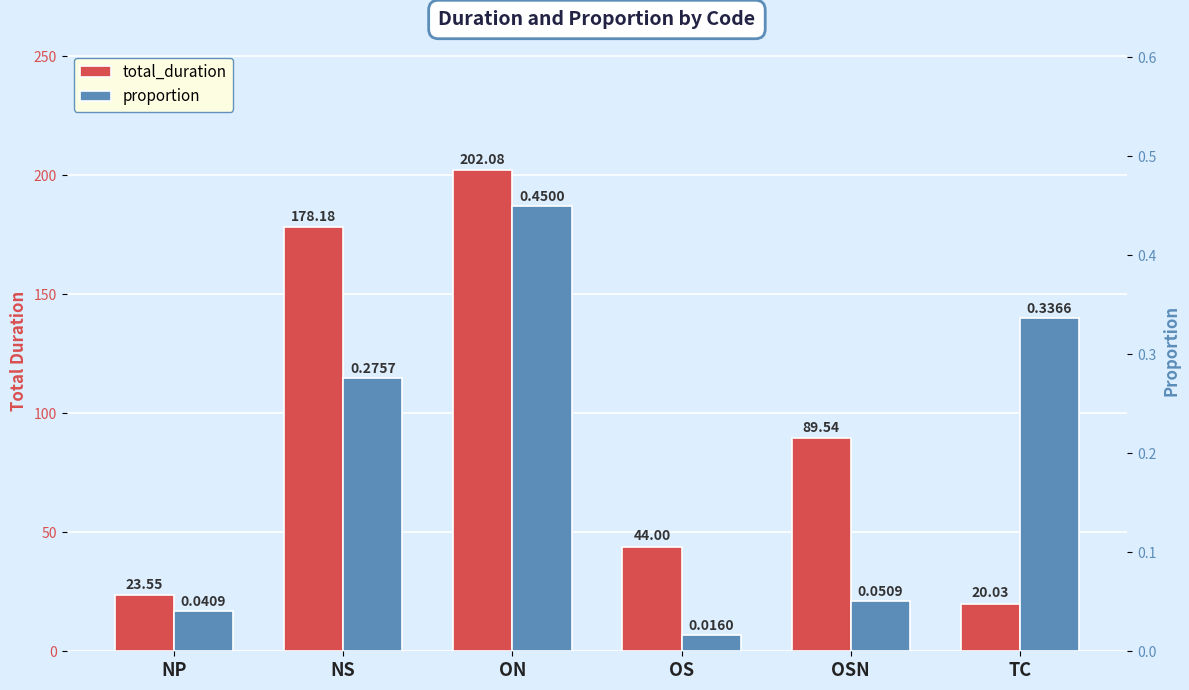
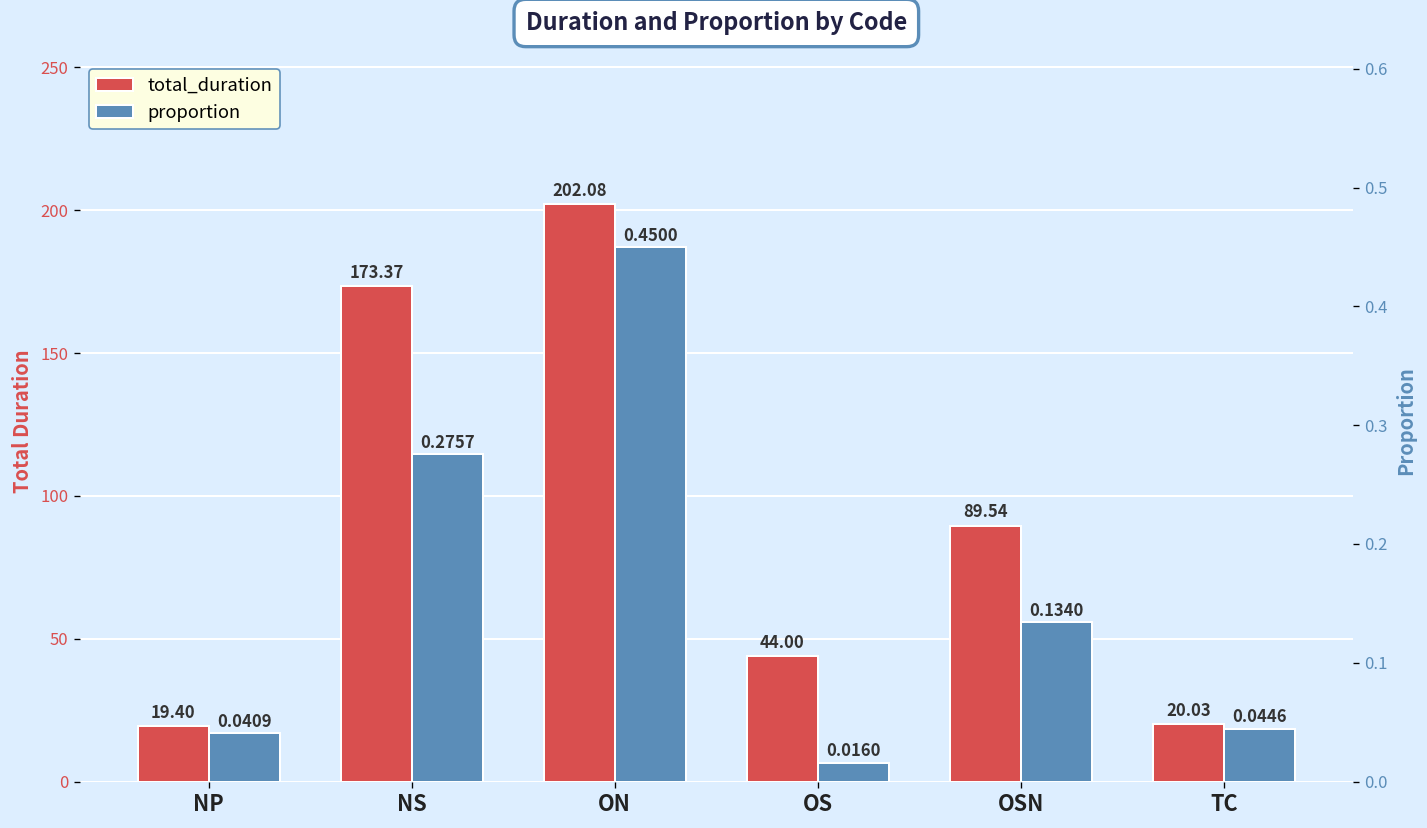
  {
    "total_duration": {
-     "NP": 23.55,
-     "NS": 178.18,
+     "NP": 19.40,
+     "NS": 173.37,
      "ON": 202.08,
      "OS": 44.00,
      "OSN": 89.54,
      "TC": 20.03
    },
    "proportion": {
      "NP": 0.0409,
      "NS": 0.2757,
      "ON": 0.4500,
      "OS": 0.0160,
-     "OSN": 0.0509,
-     "TC": 0.3366
+     "OSN": 0.1340,
+     "TC": 0.0446
    }
  }
